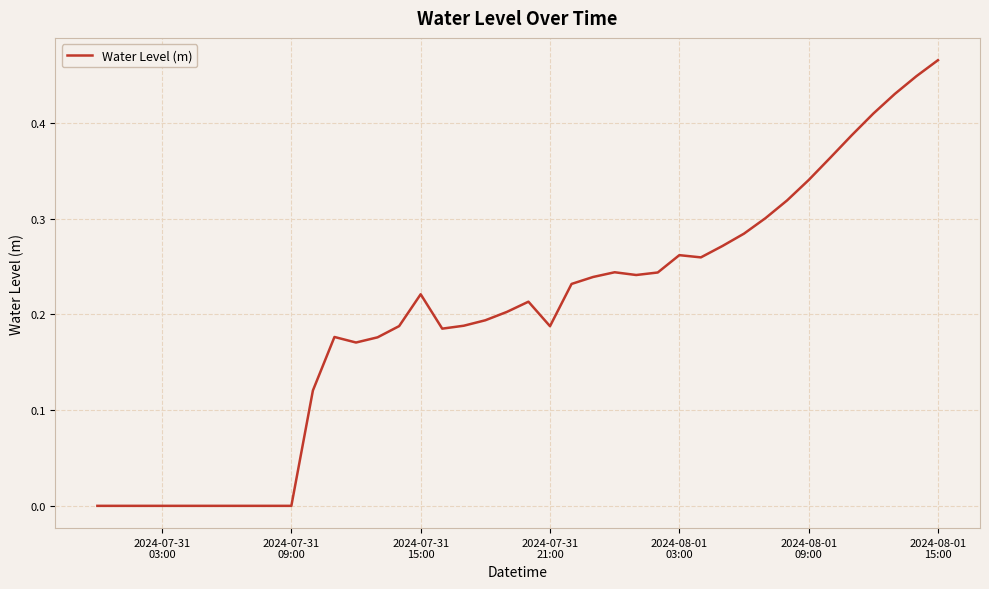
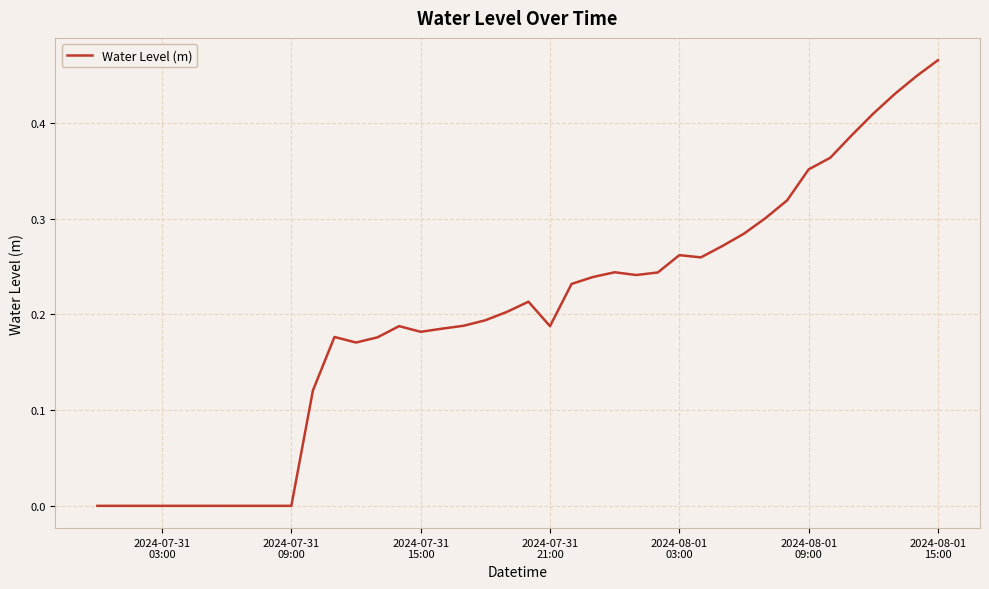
  {
    "2024-07-31 03:00": 0.00,
    "2024-07-31 09:00": 0.00,
-   "2024-07-31 15:00": 0.22,
+   "2024-07-31 15:00": 0.18,
    "2024-07-31 21:00": 0.19,
    "2024-08-01 03:00": 0.26,
-   "2024-08-01 09:00": 0.34,
+   "2024-08-01 09:00": 0.35,
    "2024-08-01 15:00": 0.47
  }
